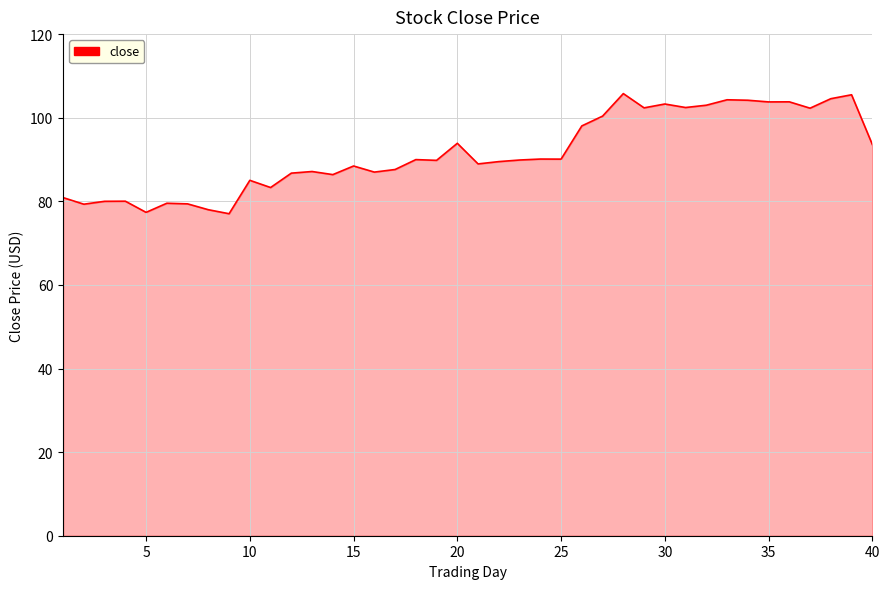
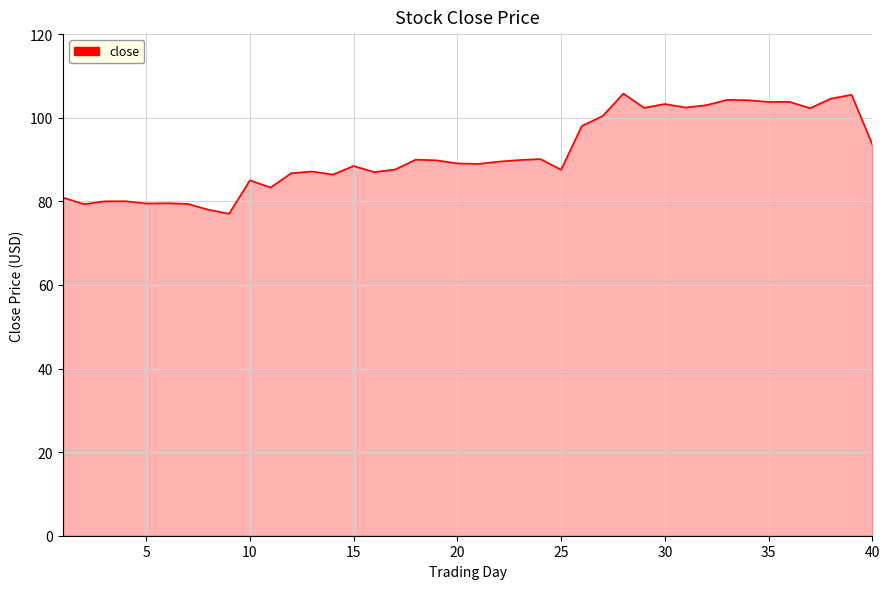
  {
-   "5": 77,
+   "5": 79,
    "10": 85,
    "15": 88,
-   "20": 94,
-   "25": 90,
+   "20": 89,
+   "25": 88,
    "30": 103,
    "35": 104,
    "40": 94
  }
